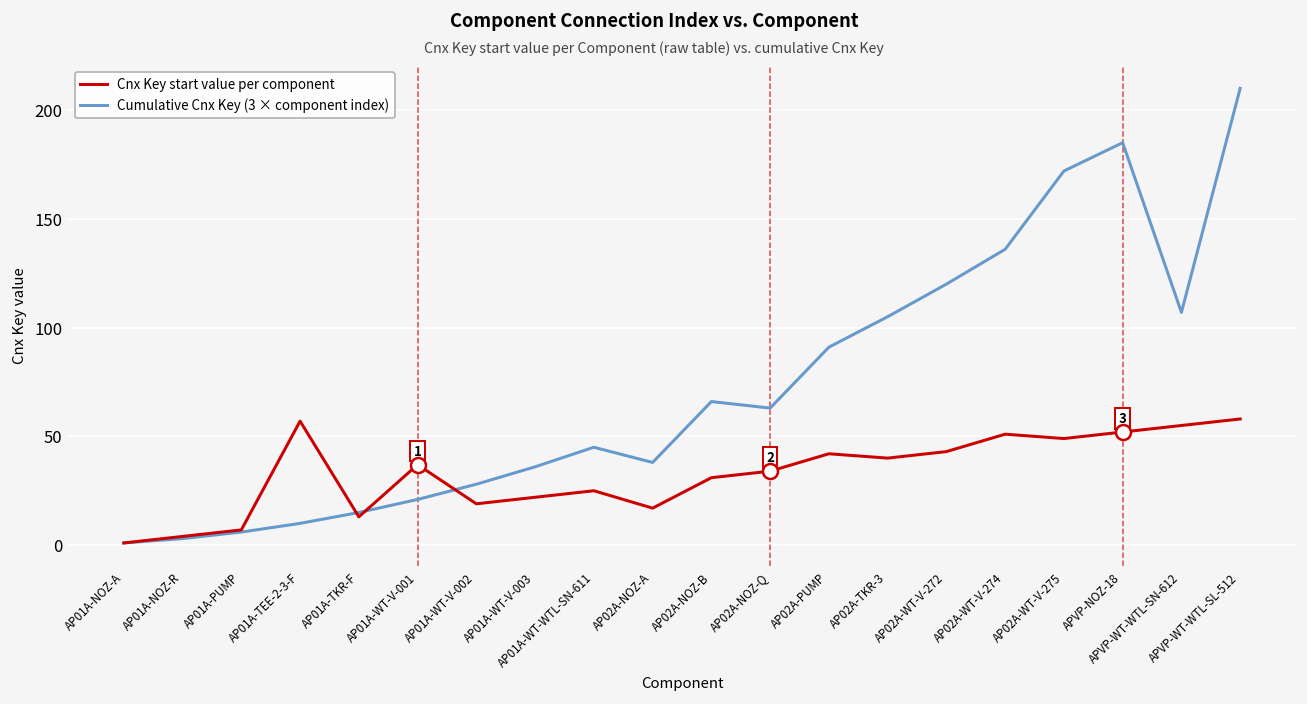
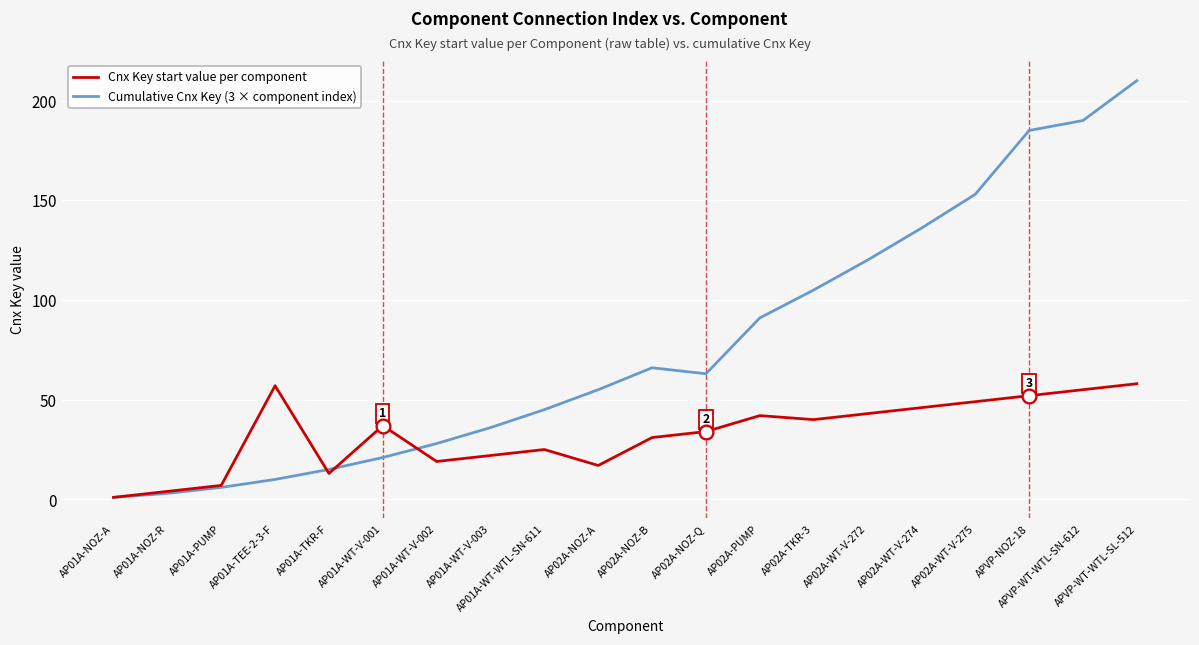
  {
    "Cnx Key start value per component": {
      "AP01A-TEE-2-3-F": 57,
      "AP01A-TKR-F": 13,
      "AP01A-WT-V-002": 19,
      "AP01A-WT-V-003": 22,
      "AP01A-WT-WTL-SN-611": 25,
      "AP02A-NOZ-A": 17,
      "AP02A-NOZ-B": 31,
      "AP02A-PUMP": 42,
      "AP02A-TKR-3": 40,
      "AP02A-WT-V-272": 43,
-     "AP02A-WT-V-274": 51,
+     "AP02A-WT-V-274": 46,
      "AP02A-WT-V-275": 49,
      "APVP-WT-WTL-SN-612": 55,
      "APVP-WT-WTL-SL-512": 58
    },
    "Cumulative Cnx Key (3 × component index)": {
      "AP01A-TEE-2-3-F": 10,
      "AP01A-TKR-F": 15,
      "AP01A-WT-V-001": 21,
      "AP01A-WT-V-002": 28,
      "AP01A-WT-V-003": 36,
      "AP01A-WT-WTL-SN-611": 45,
-     "AP02A-NOZ-A": 38,
+     "AP02A-NOZ-A": 55,
      "AP02A-NOZ-B": 66,
      "AP02A-NOZ-Q": 63,
      "AP02A-PUMP": 91,
      "AP02A-TKR-3": 105,
      "AP02A-WT-V-272": 120,
      "AP02A-WT-V-274": 136,
-     "AP02A-WT-V-275": 172,
+     "AP02A-WT-V-275": 153,
      "APVP-NOZ-18": 185,
-     "APVP-WT-WTL-SN-612": 107,
+     "APVP-WT-WTL-SN-612": 190,
      "APVP-WT-WTL-SL-512": 210
    }
  }
